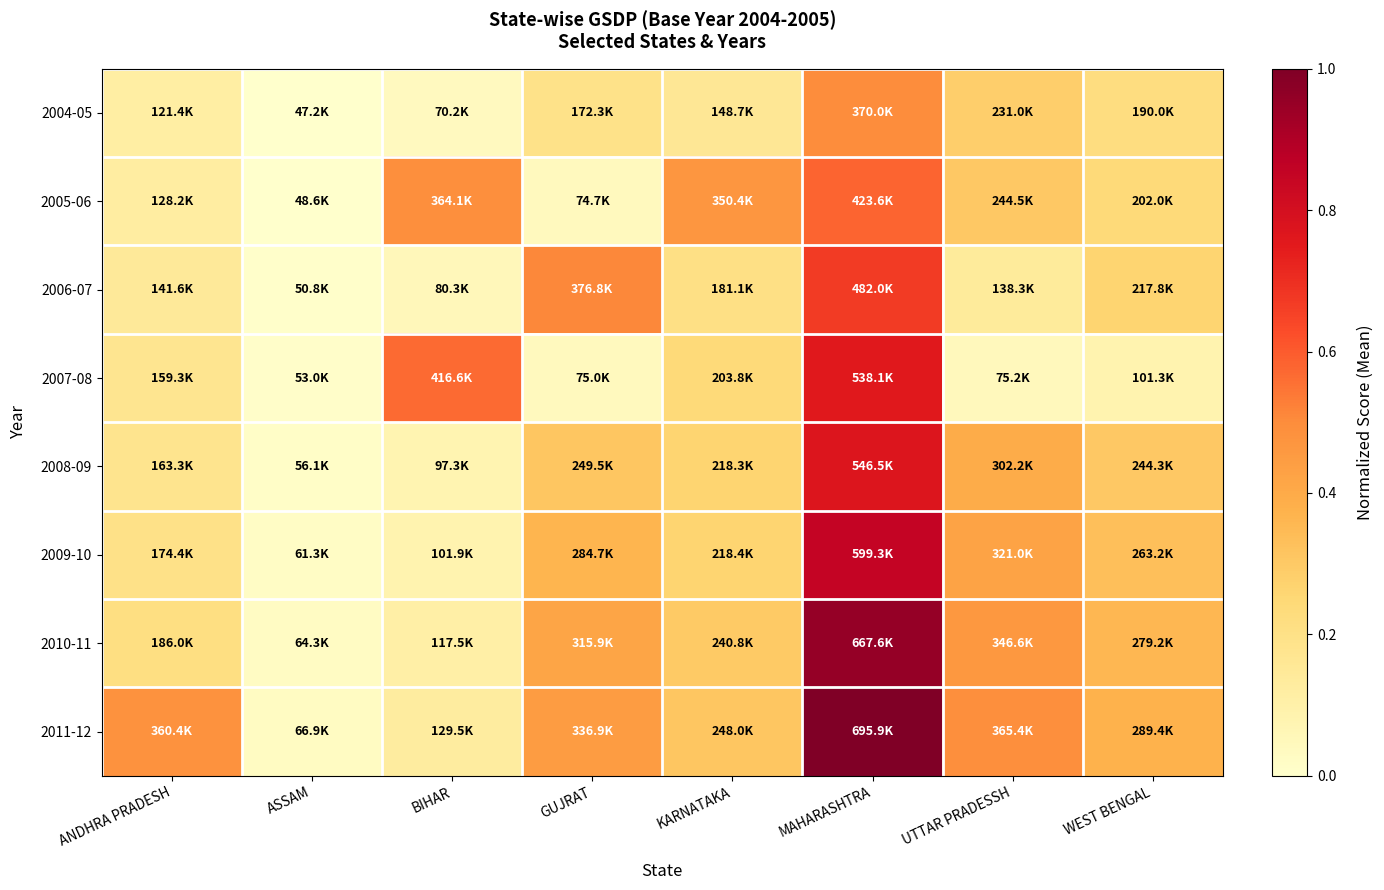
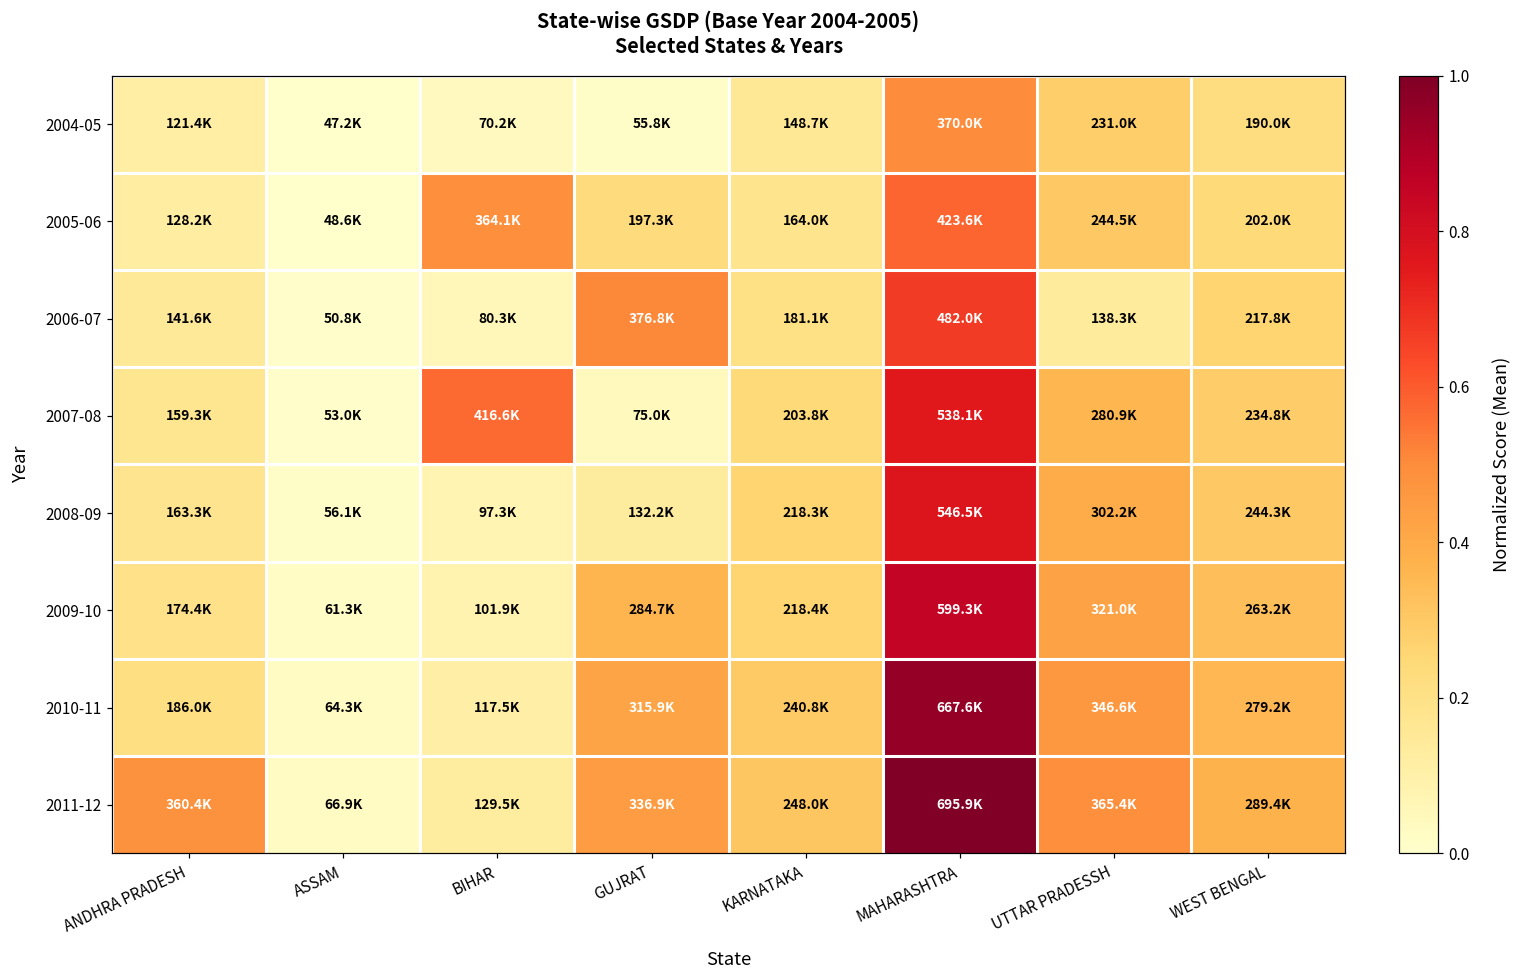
  {
    "2004-05": {
      "ANDHRA PRADESH": "121.4K",
      "ASSAM": "47.2K",
      "BIHAR": "70.2K",
-     "GUJRAT": "172.3K",
+     "GUJRAT": "55.8K",
      "KARNATAKA": "148.7K",
      "MAHARASHTRA": "370.0K",
      "UTTAR PRADESSH": "231.0K",
      "WEST BENGAL": "190.0K"
    },
    "2005-06": {
      "ANDHRA PRADESH": "128.2K",
      "ASSAM": "48.6K",
      "BIHAR": "364.1K",
-     "GUJRAT": "74.7K",
-     "KARNATAKA": "350.4K",
+     "GUJRAT": "197.3K",
+     "KARNATAKA": "164.0K",
      "MAHARASHTRA": "423.6K",
      "UTTAR PRADESSH": "244.5K",
      "WEST BENGAL": "202.0K"
    },
    "2006-07": {
      "ANDHRA PRADESH": "141.6K",
      "ASSAM": "50.8K",
      "BIHAR": "80.3K",
      "GUJRAT": "376.8K",
      "KARNATAKA": "181.1K",
      "MAHARASHTRA": "482.0K",
      "UTTAR PRADESSH": "138.3K",
      "WEST BENGAL": "217.8K"
    },
    "2007-08": {
      "ANDHRA PRADESH": "159.3K",
      "ASSAM": "53.0K",
      "BIHAR": "416.6K",
      "GUJRAT": "75.0K",
      "KARNATAKA": "203.8K",
      "MAHARASHTRA": "538.1K",
-     "UTTAR PRADESSH": "75.2K",
-     "WEST BENGAL": "101.3K"
+     "UTTAR PRADESSH": "280.9K",
+     "WEST BENGAL": "234.8K"
    },
    "2008-09": {
      "ANDHRA PRADESH": "163.3K",
      "ASSAM": "56.1K",
      "BIHAR": "97.3K",
-     "GUJRAT": "249.5K",
+     "GUJRAT": "132.2K",
      "KARNATAKA": "218.3K",
      "MAHARASHTRA": "546.5K",
      "UTTAR PRADESSH": "302.2K",
      "WEST BENGAL": "244.3K"
    },
    "2009-10": {
      "ANDHRA PRADESH": "174.4K",
      "ASSAM": "61.3K",
      "BIHAR": "101.9K",
      "GUJRAT": "284.7K",
      "KARNATAKA": "218.4K",
      "MAHARASHTRA": "599.3K",
      "UTTAR PRADESSH": "321.0K",
      "WEST BENGAL": "263.2K"
    },
    "2010-11": {
      "ANDHRA PRADESH": "186.0K",
      "ASSAM": "64.3K",
      "BIHAR": "117.5K",
      "GUJRAT": "315.9K",
      "KARNATAKA": "240.8K",
      "MAHARASHTRA": "667.6K",
      "UTTAR PRADESSH": "346.6K",
      "WEST BENGAL": "279.2K"
    },
    "2011-12": {
      "ANDHRA PRADESH": "360.4K",
      "ASSAM": "66.9K",
      "BIHAR": "129.5K",
      "GUJRAT": "336.9K",
      "KARNATAKA": "248.0K",
      "MAHARASHTRA": "695.9K",
      "UTTAR PRADESSH": "365.4K",
      "WEST BENGAL": "289.4K"
    }
  }
